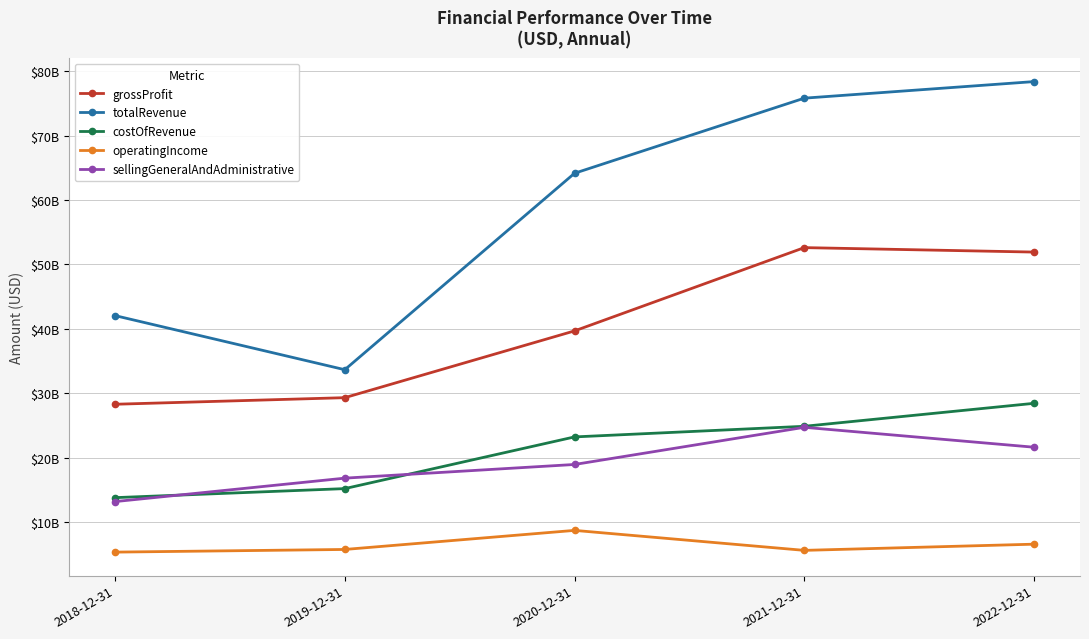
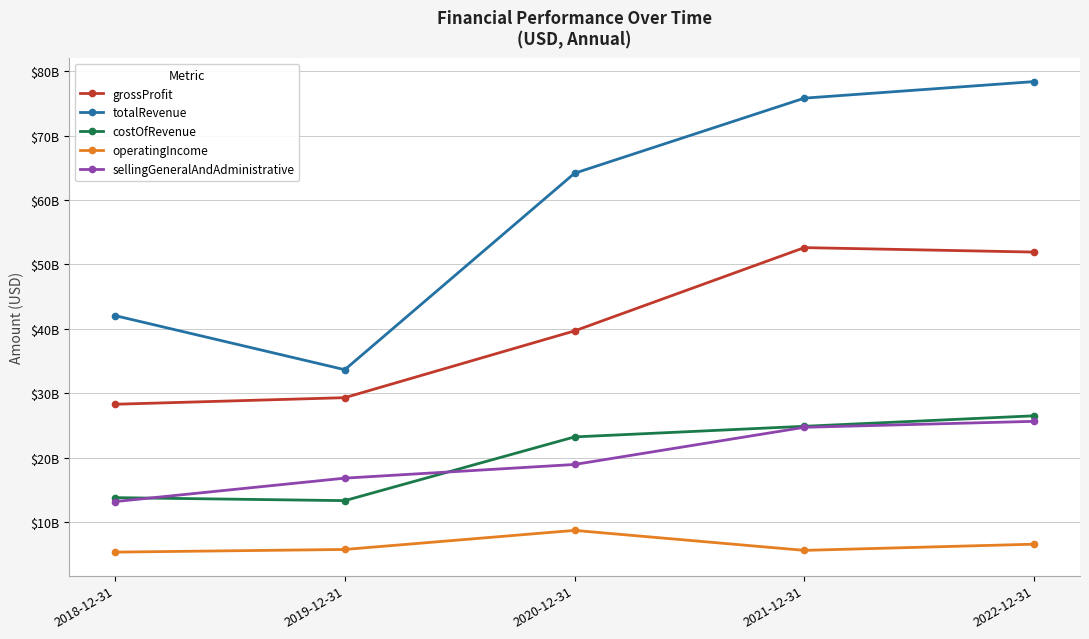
  {
    "grossProfit": {
      "2018-12-31": "$28000000000",
      "2019-12-31": "$29000000000",
      "2020-12-31": "$40000000000",
      "2021-12-31": "$53000000000",
      "2022-12-31": "$52000000000"
    },
    "totalRevenue": {
      "2018-12-31": "$42000000000",
      "2019-12-31": "$34000000000",
      "2020-12-31": "$64000000000",
      "2021-12-31": "$76000000000",
      "2022-12-31": "$78000000000"
    },
    "costOfRevenue": {
      "2018-12-31": "$14000000000",
-     "2019-12-31": "$15000000000",
+     "2019-12-31": "$13000000000",
      "2020-12-31": "$23000000000",
-     "2022-12-31": "$28000000000"
+     "2022-12-31": "$26000000000"
    },
    "operatingIncome": {
      "2018-12-31": "$5000000000",
      "2019-12-31": "$6000000000",
      "2020-12-31": "$9000000000",
      "2021-12-31": "$6000000000",
      "2022-12-31": "$7000000000"
    },
    "sellingGeneralAndAdministrative": {
      "2018-12-31": "$13000000000",
      "2019-12-31": "$17000000000",
      "2020-12-31": "$19000000000",
-     "2022-12-31": "$22000000000"
+     "2022-12-31": "$26000000000"
    }
  }
